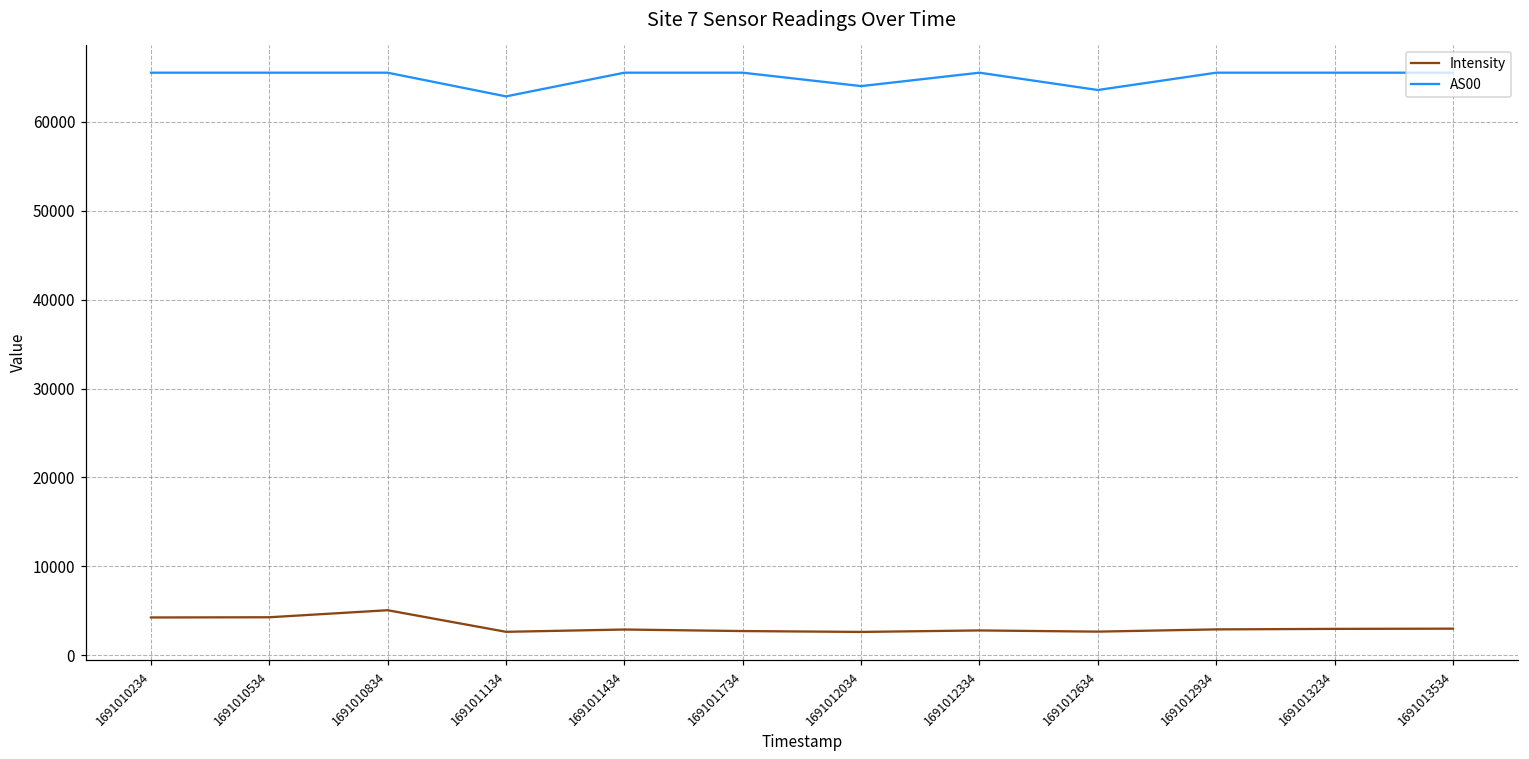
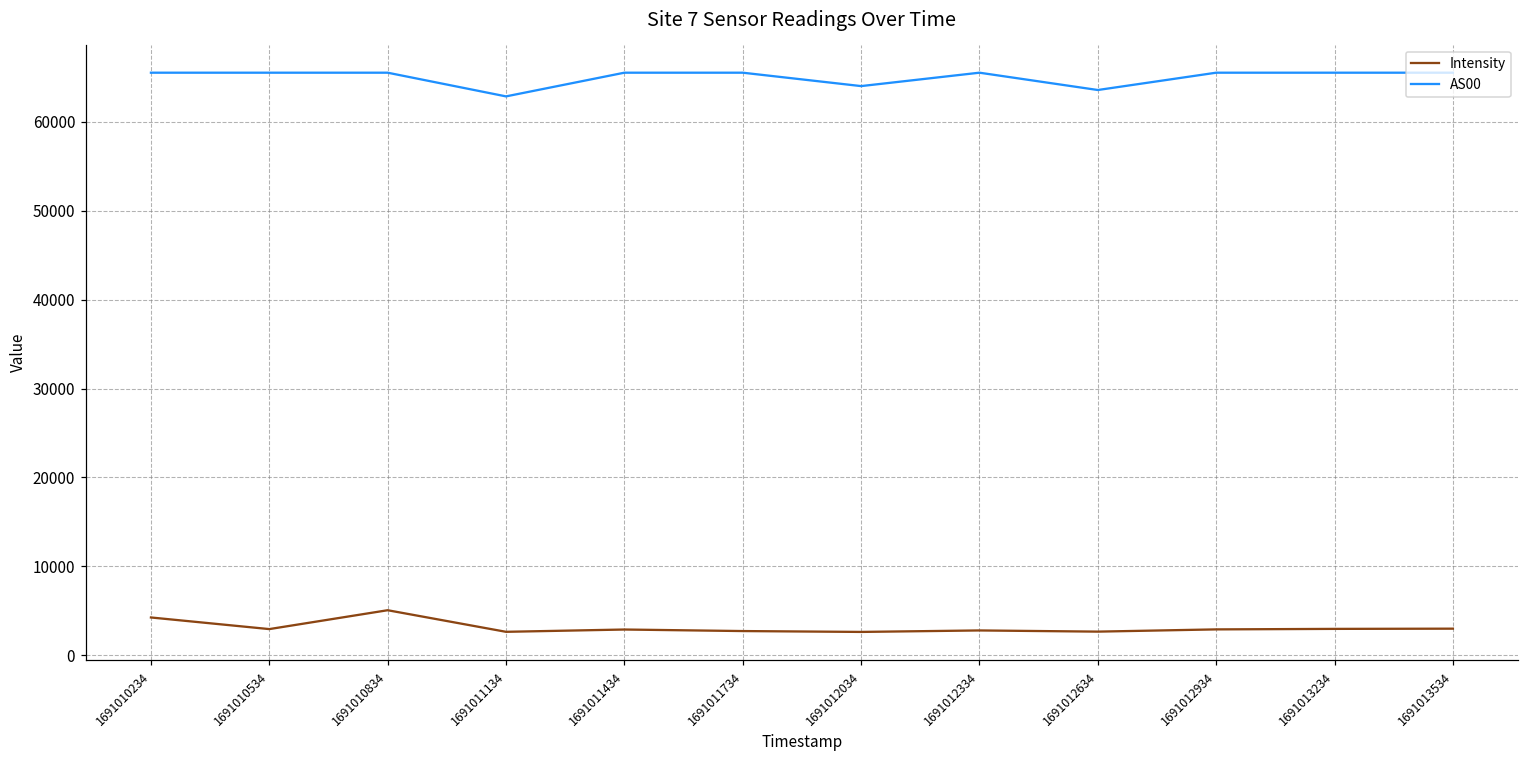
  {
    "Intensity": {
      "1691010234": 4000,
-     "1691010534": 4000,
+     "1691010534": 3000,
      "1691010834": 5000,
      "1691011134": 3000,
      "1691011434": 3000,
      "1691011734": 3000,
      "1691012034": 3000,
      "1691012334": 3000,
      "1691012634": 3000,
      "1691012934": 3000,
      "1691013234": 3000,
      "1691013534": 3000
    },
    "AS00": {
      "1691010234": 66000,
      "1691010534": 66000,
      "1691010834": 66000,
      "1691011134": 63000,
      "1691011434": 66000,
      "1691011734": 66000,
      "1691012034": 64000,
      "1691012334": 66000,
      "1691012634": 64000,
      "1691012934": 66000,
      "1691013234": 66000
    }
  }
